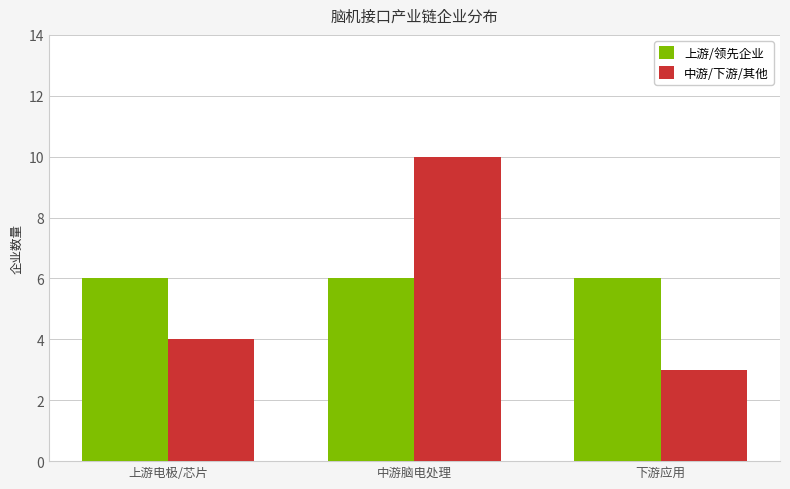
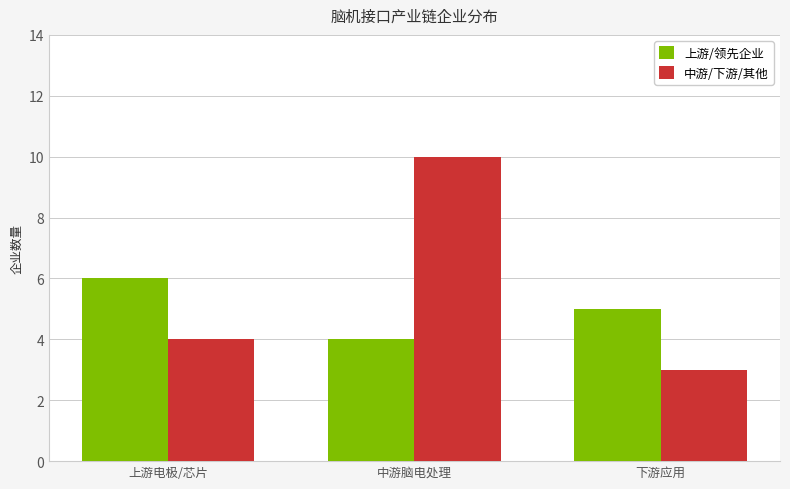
  {
    "上游/领先企业": {
      "上游电极/芯片": 6,
-     "中游脑电处理": 6,
-     "下游应用": 6
+     "中游脑电处理": 4,
+     "下游应用": 5
    },
    "中游/下游/其他": {
      "上游电极/芯片": 4,
      "中游脑电处理": 10,
      "下游应用": 3
    }
  }
